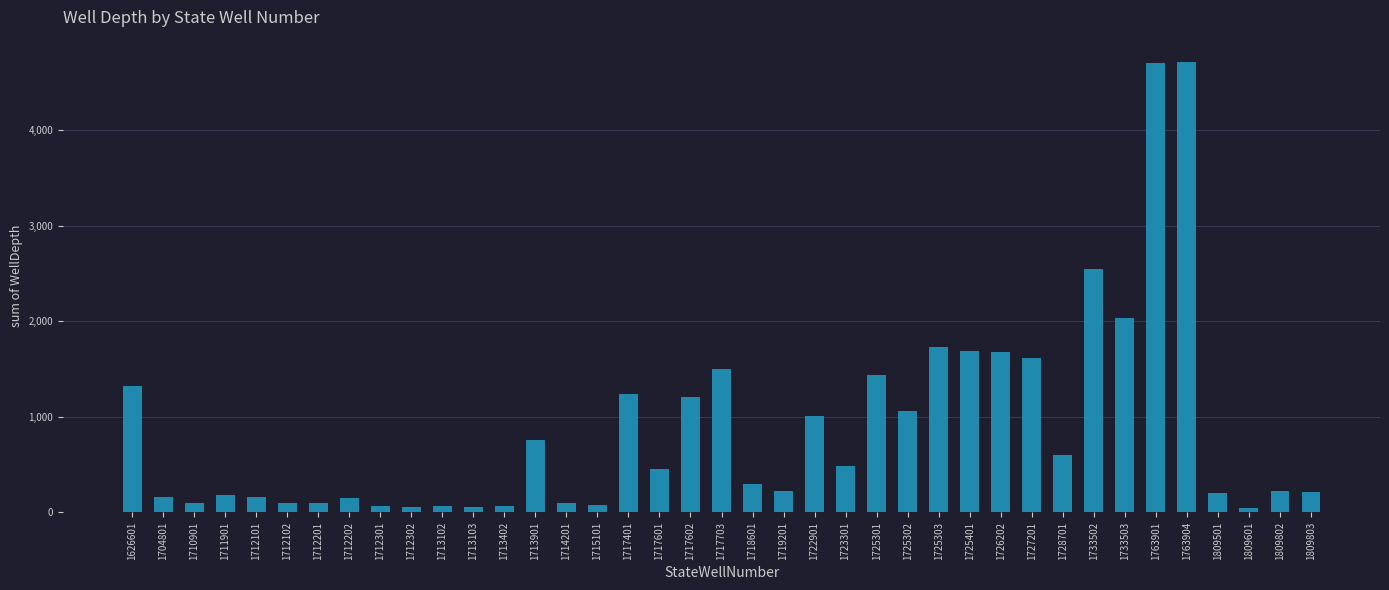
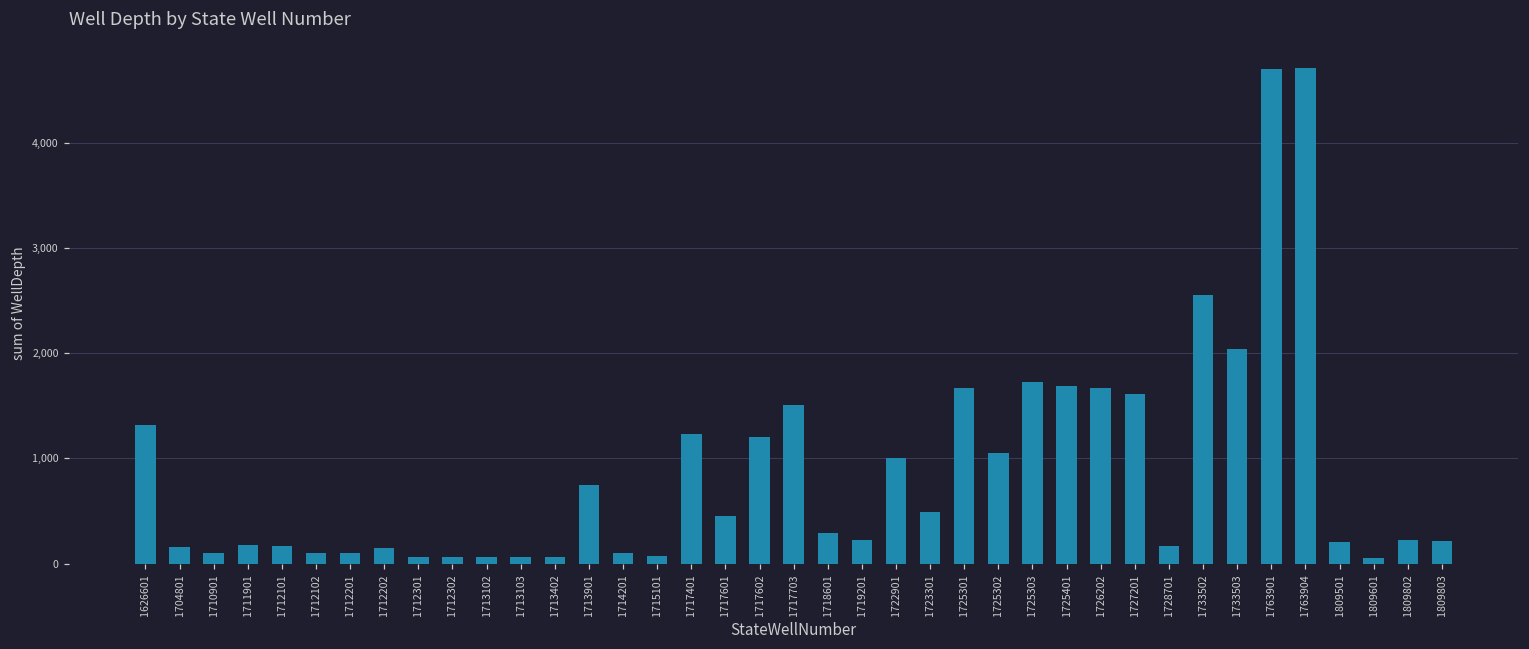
  {
    "1626601": "1,300",
    "1704801": "200",
    "1710901": "100",
    "1711901": "200",
    "1712101": "200",
    "1712102": "100",
    "1712201": "100",
    "1712202": "100",
    "1712301": "100",
    "1712302": "100",
    "1713102": "100",
    "1713103": "100",
    "1713402": "100",
    "1713901": "800",
    "1714201": "100",
    "1715101": "100",
    "1717401": "1,200",
    "1717601": "500",
    "1717602": "1,200",
    "1717703": "1,500",
    "1718601": "300",
    "1719201": "200",
    "1722901": "1,000",
    "1723301": "500",
-   "1725301": "1,400",
+   "1725301": "1,700",
    "1725302": "1,100",
    "1725303": "1,700",
    "1725401": "1,700",
    "1726202": "1,700",
    "1727201": "1,600",
-   "1728701": "600",
+   "1728701": "200",
    "1733502": "2,600",
    "1733503": "2,000",
    "1763901": "4,700",
    "1763904": "4,700",
    "1809501": "200",
    "1809601": "100",
    "1809802": "200",
    "1809803": "200"
  }
